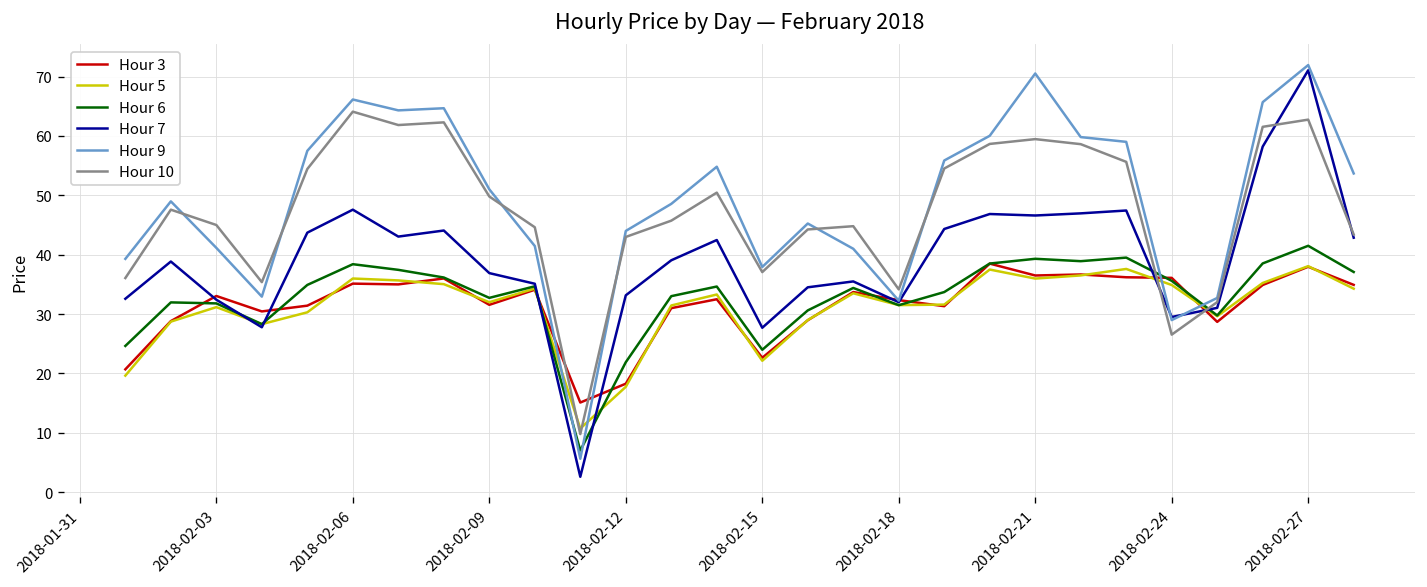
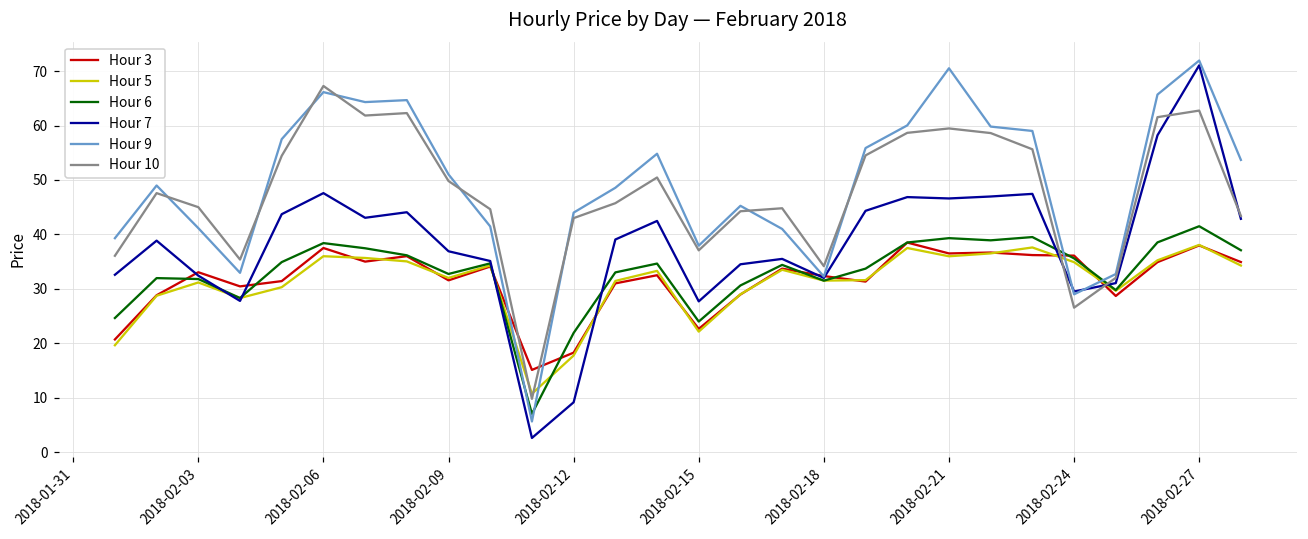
  {
    "Hour 3": {
      "2018-02-03": 33,
-     "2018-02-06": 35,
+     "2018-02-06": 38,
      "2018-02-12": 18,
      "2018-02-21": 37
    },
    "Hour 5": {
      "2018-02-03": 31,
      "2018-02-06": 36,
      "2018-02-12": 18,
      "2018-02-21": 36,
      "2018-02-24": 35
    },
    "Hour 6": {
      "2018-02-03": 32,
      "2018-02-06": 38,
      "2018-02-09": 33,
      "2018-02-12": 22,
      "2018-02-15": 24,
      "2018-02-21": 39,
      "2018-02-27": 42
    },
    "Hour 7": {
      "2018-02-03": 32,
      "2018-02-06": 48,
      "2018-02-09": 37,
-     "2018-02-12": 33,
+     "2018-02-12": 9,
      "2018-02-15": 28,
      "2018-02-21": 47,
      "2018-02-24": 30,
      "2018-02-27": 71
    },
    "Hour 9": {
      "2018-02-03": 41,
      "2018-02-06": 66,
      "2018-02-09": 51,
      "2018-02-12": 44,
      "2018-02-15": 38,
      "2018-02-21": 71,
      "2018-02-24": 29,
      "2018-02-27": 72
    },
    "Hour 10": {
      "2018-02-03": 45,
-     "2018-02-06": 64,
+     "2018-02-06": 67,
      "2018-02-09": 50,
      "2018-02-12": 43,
      "2018-02-15": 37,
      "2018-02-18": 34,
      "2018-02-21": 59,
      "2018-02-24": 27,
      "2018-02-27": 63
    }
  }
